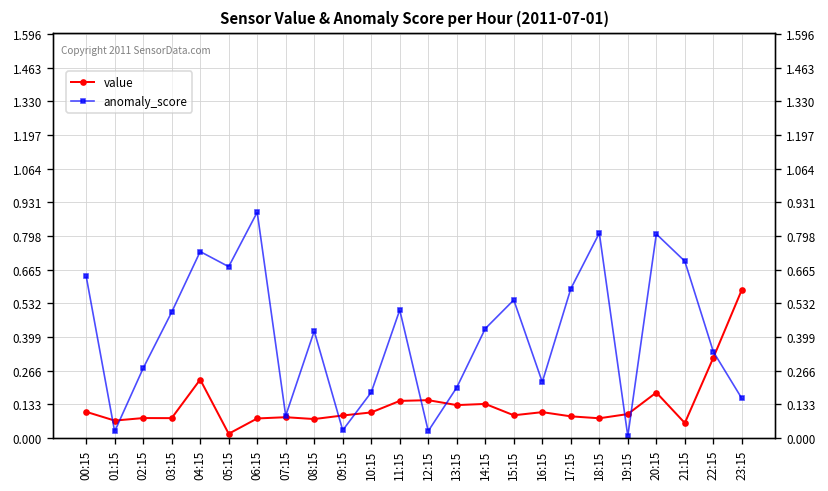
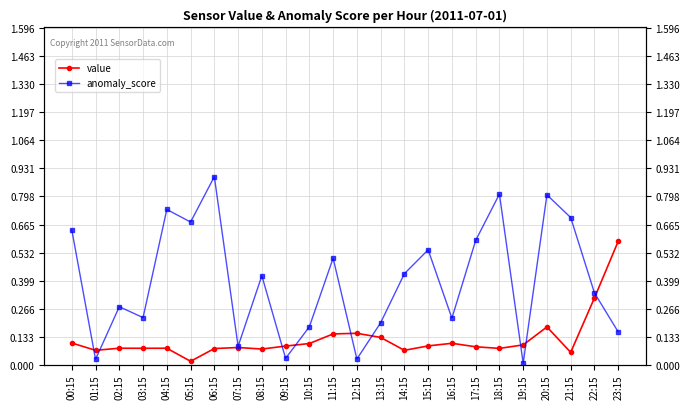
  {
    "value": {
      "00:15": 0.10,
      "01:15": 0.07,
      "02:15": 0.08,
      "03:15": 0.08,
-     "04:15": 0.23,
+     "04:15": 0.08,
      "05:15": 0.02,
      "06:15": 0.08,
      "08:15": 0.07,
      "09:15": 0.09,
      "10:15": 0.10,
      "11:15": 0.15,
      "12:15": 0.15,
      "13:15": 0.13,
-     "14:15": 0.13,
+     "14:15": 0.07,
      "15:15": 0.09,
      "16:15": 0.10,
      "17:15": 0.08,
      "18:15": 0.08,
      "19:15": 0.09,
      "20:15": 0.18,
      "21:15": 0.06,
      "22:15": 0.32,
      "23:15": 0.59
    },
    "anomaly_score": {
      "00:15": 0.64,
      "01:15": 0.03,
      "02:15": 0.28,
-     "03:15": 0.50,
+     "03:15": 0.22,
      "04:15": 0.74,
      "05:15": 0.68,
      "06:15": 0.89,
      "08:15": 0.42,
      "09:15": 0.03,
      "10:15": 0.18,
      "11:15": 0.51,
      "12:15": 0.03,
      "13:15": 0.20,
      "14:15": 0.43,
      "15:15": 0.54,
      "16:15": 0.22,
      "17:15": 0.59,
      "18:15": 0.81,
      "19:15": 0.01,
      "20:15": 0.81,
      "21:15": 0.70,
      "22:15": 0.34,
      "23:15": 0.16
    }
  }
